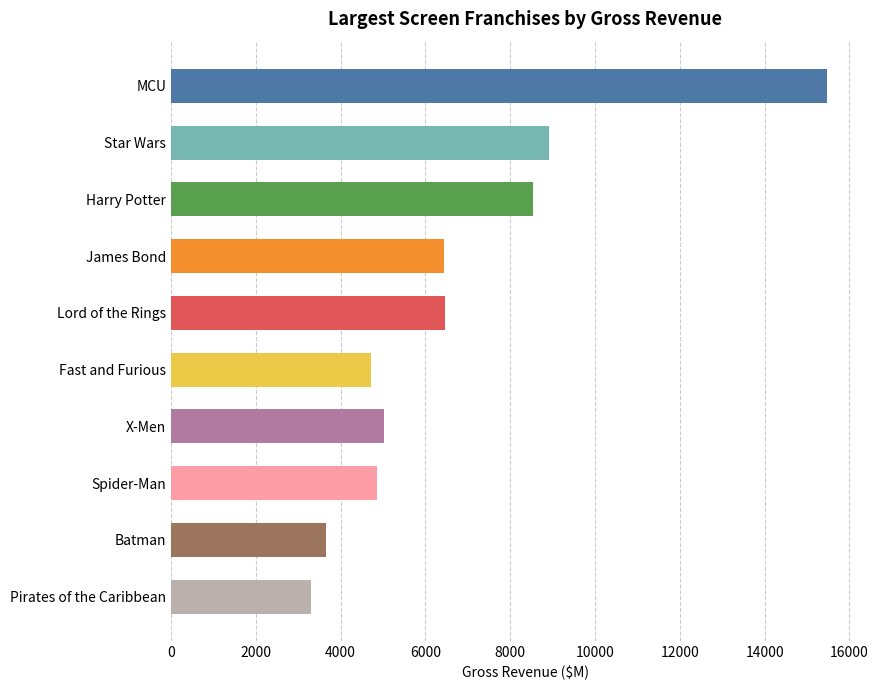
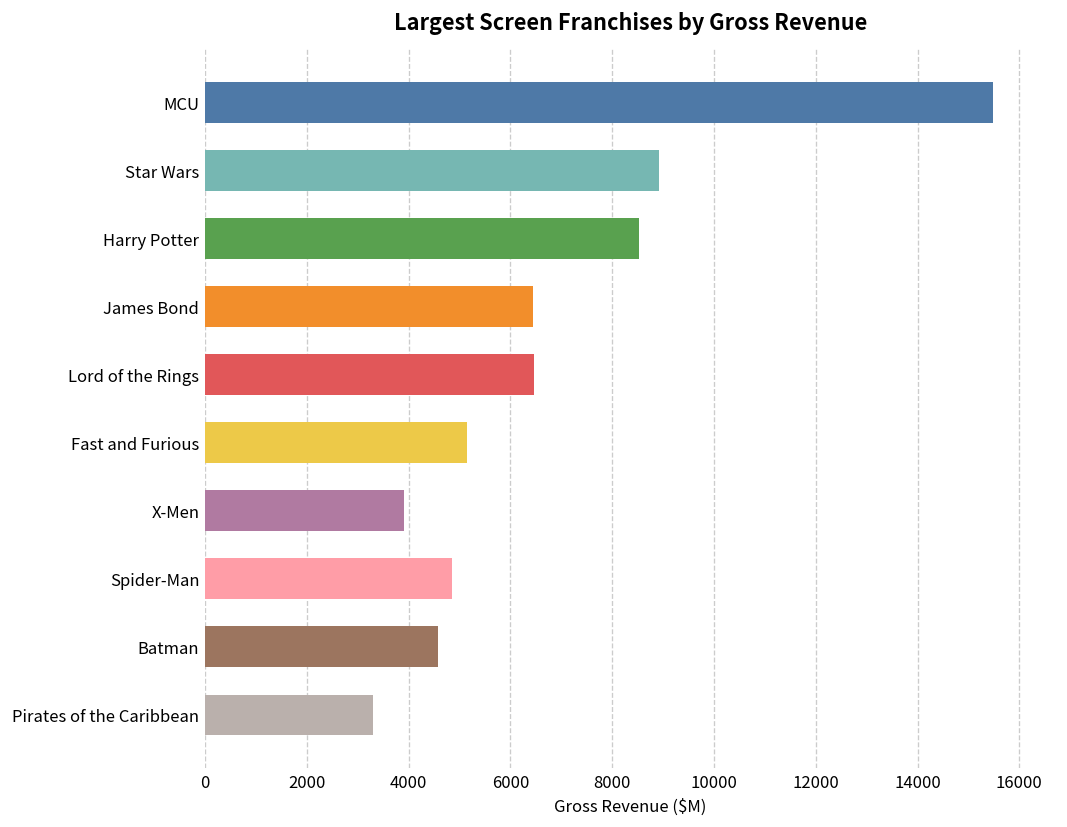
  {
    "MCU": 15500,
    "Star Wars": 8900,
    "Harry Potter": 8500,
    "James Bond": 6400,
    "Lord of the Rings": 6500,
-   "Fast and Furious": 4700,
-   "X-Men": 5000,
+   "Fast and Furious": 5100,
+   "X-Men": 3900,
    "Spider-Man": 4900,
-   "Batman": 3600,
+   "Batman": 4600,
    "Pirates of the Caribbean": 3300
  }
